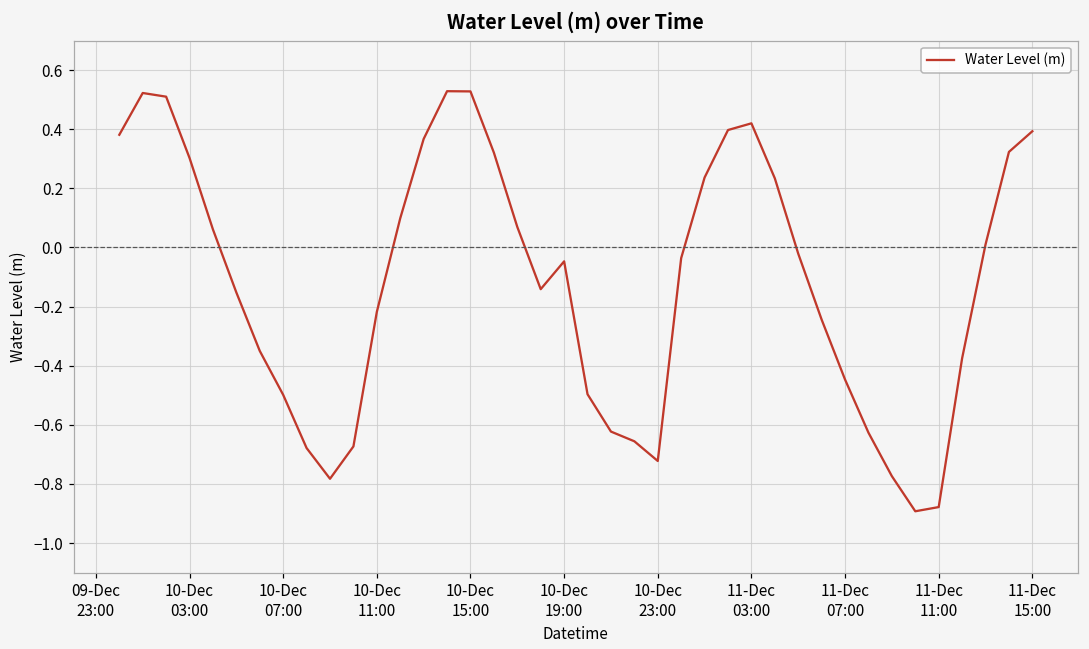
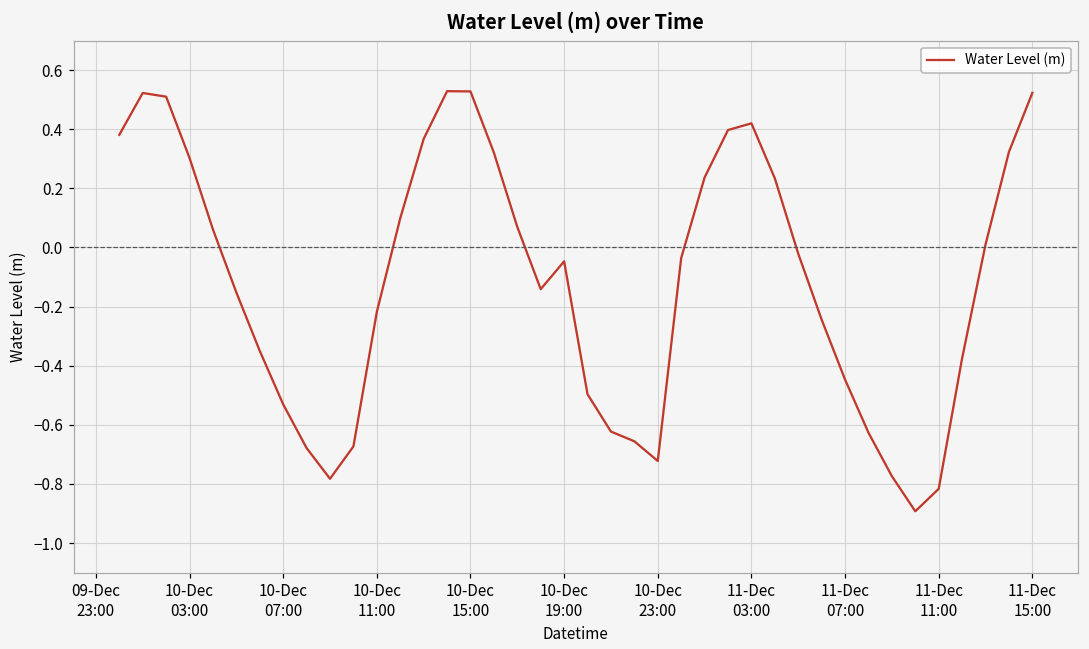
  {
    "10-Dec 03:00": 0.30,
-   "10-Dec 07:00": -0.50,
+   "10-Dec 07:00": -0.53,
    "10-Dec 11:00": -0.22,
    "10-Dec 15:00": 0.53,
    "10-Dec 19:00": -0.05,
    "10-Dec 23:00": -0.72,
    "11-Dec 03:00": 0.42,
    "11-Dec 07:00": -0.45,
-   "11-Dec 11:00": -0.88,
-   "11-Dec 15:00": 0.39
+   "11-Dec 11:00": -0.82,
+   "11-Dec 15:00": 0.52
  }
